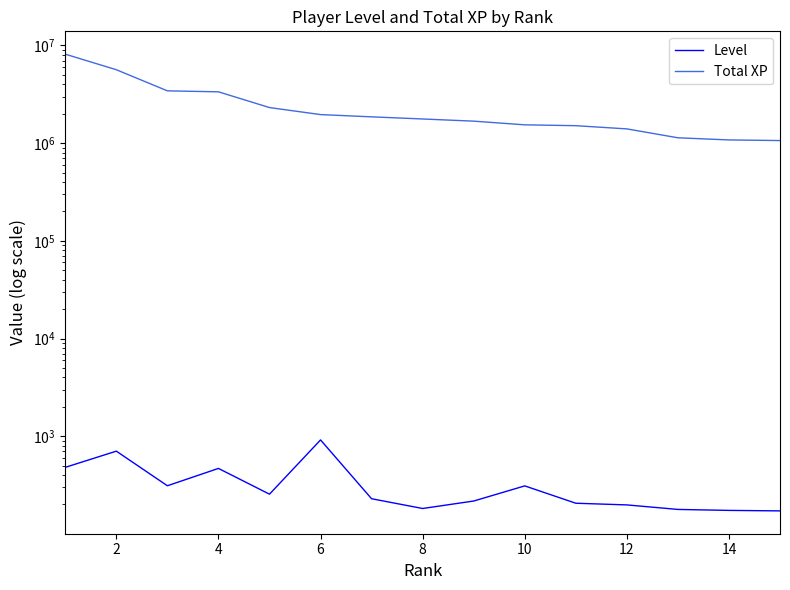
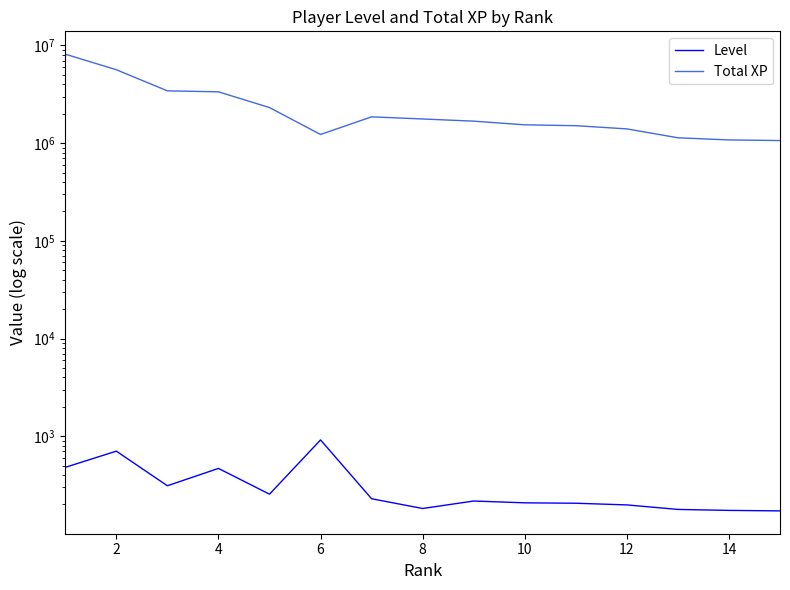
  {
    "Level": {
      "2": 700,
      "4": 500,
      "6": 900,
      "8": 180,
-     "10": 310,
+     "10": 210,
      "12": 200,
      "14": 170
    },
    "Total XP": {
      "2": 6000000,
      "4": 3300000,
-     "6": 2000000,
+     "6": 1200000,
      "8": 1800000,
      "10": 1500000,
      "12": 1400000,
      "14": 1100000
    }
  }
